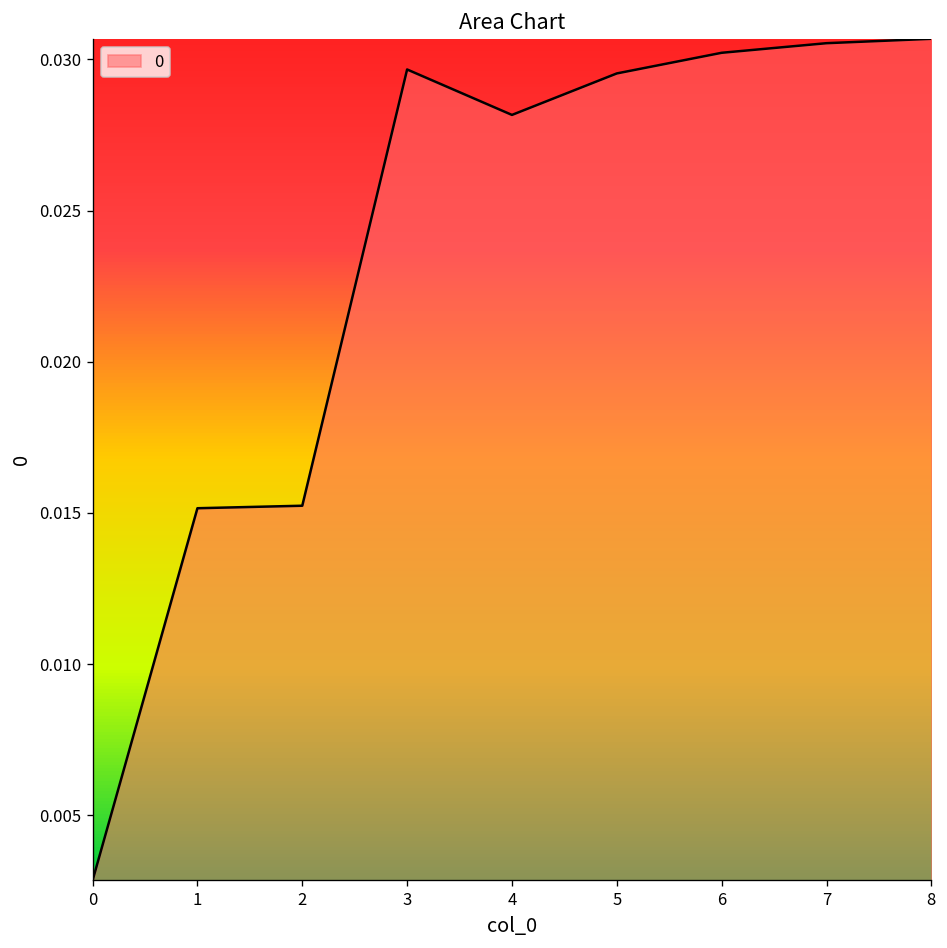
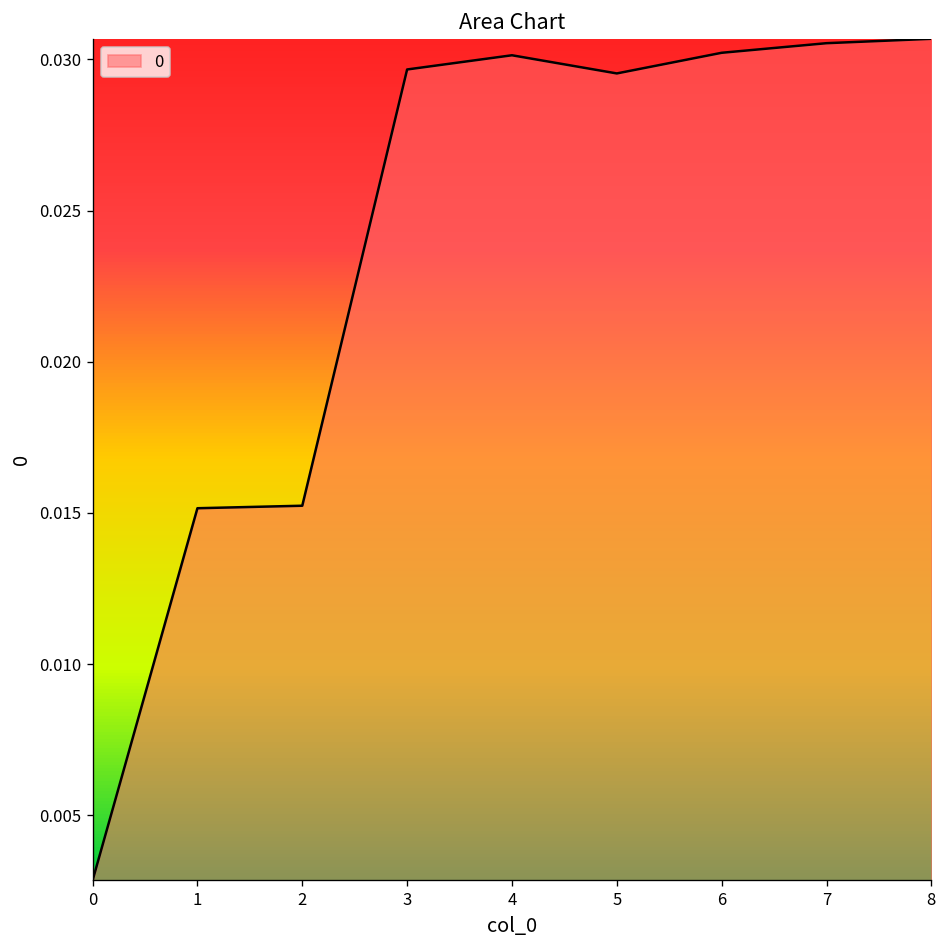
  {
    "0": 0.0028,
    "1": 0.0152,
    "2": 0.0152,
    "3": 0.0297,
-   "4": 0.0282,
+   "4": 0.0301,
    "5": 0.0295,
    "6": 0.0302,
    "7": 0.0305,
    "8": 0.0307
  }
